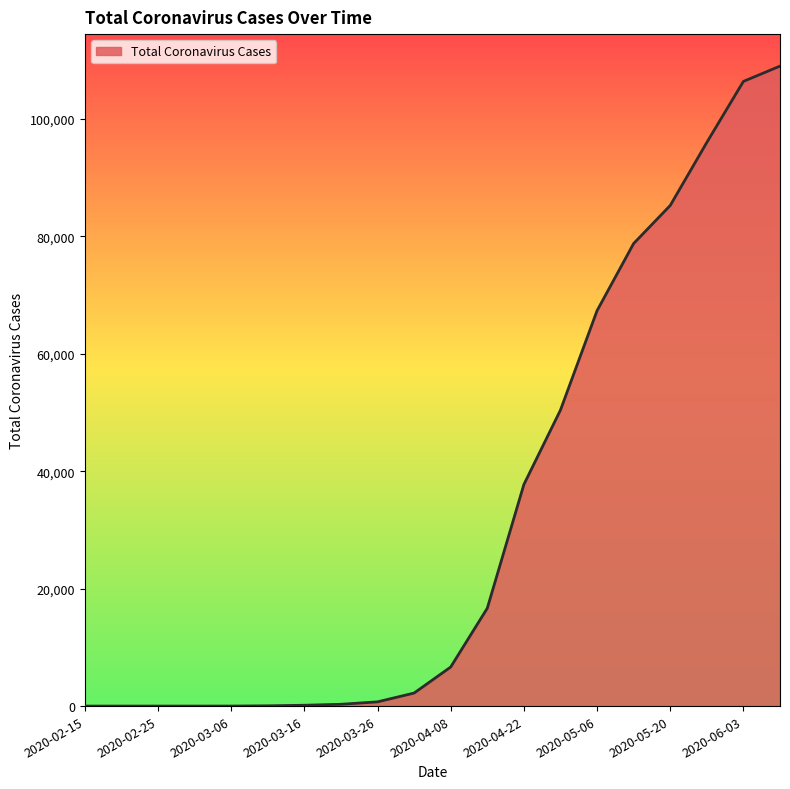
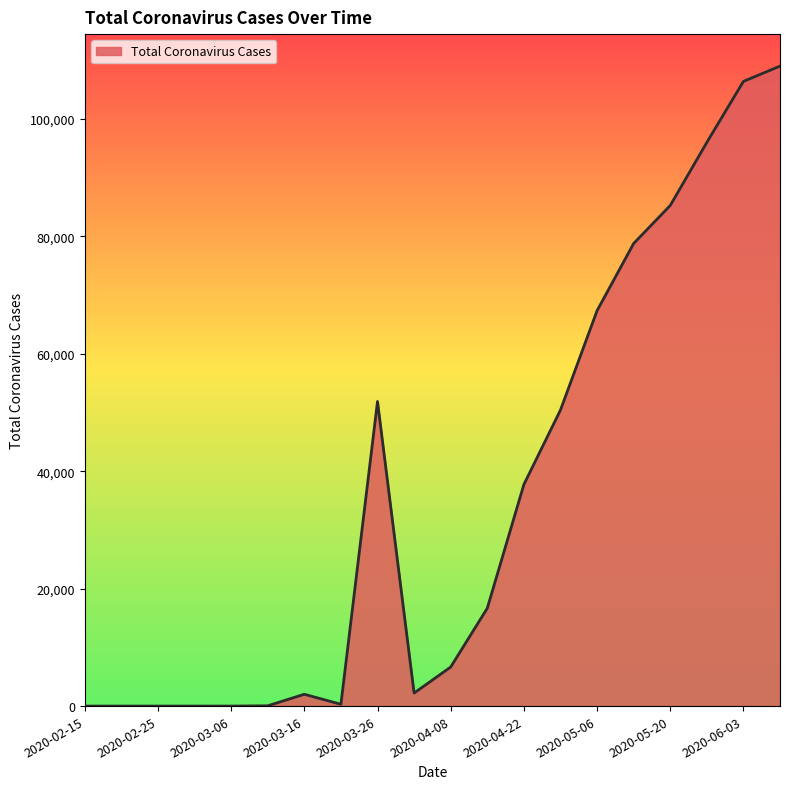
  {
    "2020-02-15": "0",
    "2020-02-25": "0",
    "2020-03-06": "0",
-   "2020-03-16": "0",
-   "2020-03-26": "1,000",
+   "2020-03-16": "2,000",
+   "2020-03-26": "52,000",
    "2020-04-08": "7,000",
    "2020-04-22": "38,000",
    "2020-05-06": "67,000",
    "2020-05-20": "85,000",
    "2020-06-03": "106,000"
  }
